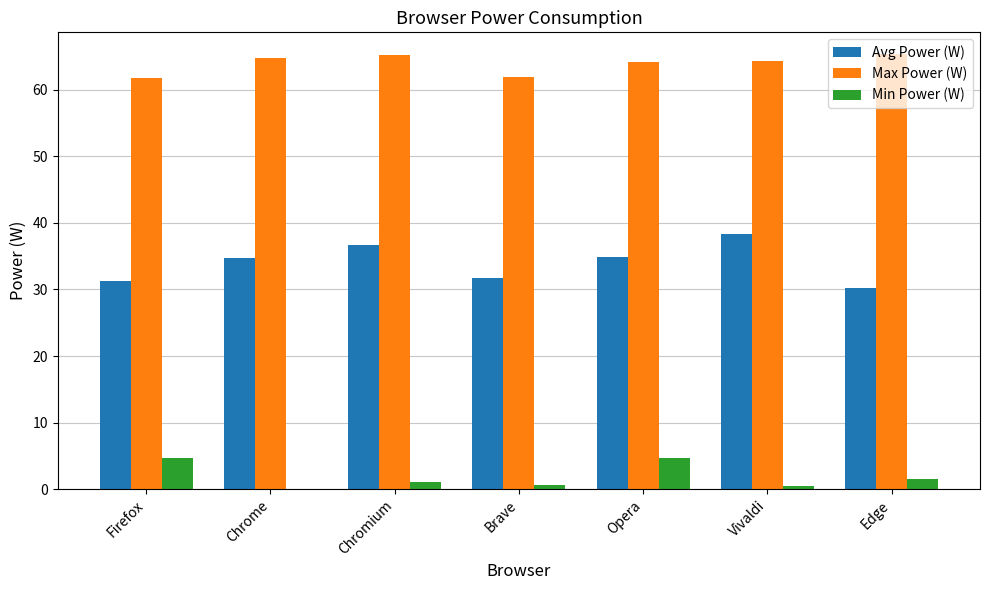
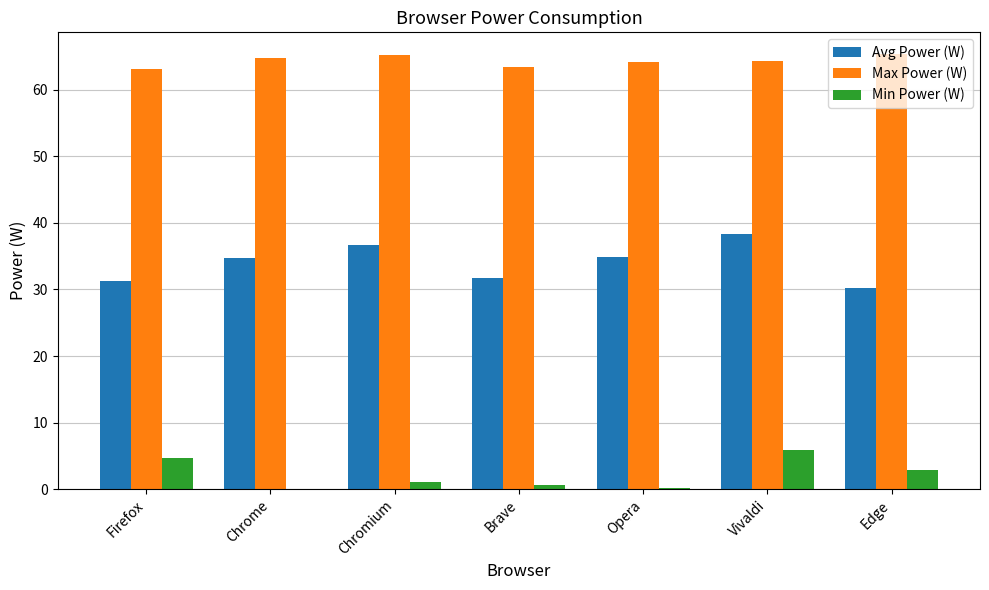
  {
    "Avg Power (W)": {
      "Firefox": 31,
      "Chrome": 35,
      "Chromium": 37,
      "Brave": 32,
      "Opera": 35,
      "Vivaldi": 38,
      "Edge": 30
    },
    "Max Power (W)": {
-     "Firefox": 62,
+     "Firefox": 63,
      "Chrome": 65,
      "Chromium": 65,
-     "Brave": 62,
+     "Brave": 63,
      "Opera": 64,
      "Vivaldi": 64
    },
    "Min Power (W)": {
      "Firefox": 5,
      "Chromium": 1,
      "Brave": 1,
-     "Opera": 5,
-     "Vivaldi": 0,
-     "Edge": 2
+     "Opera": 0,
+     "Vivaldi": 6,
+     "Edge": 3
    }
  }
